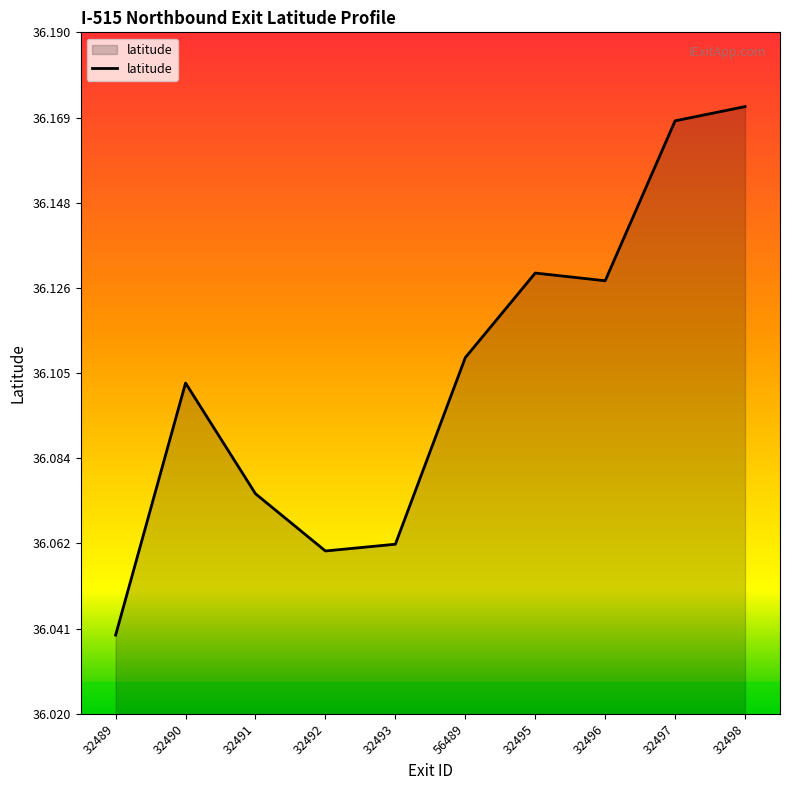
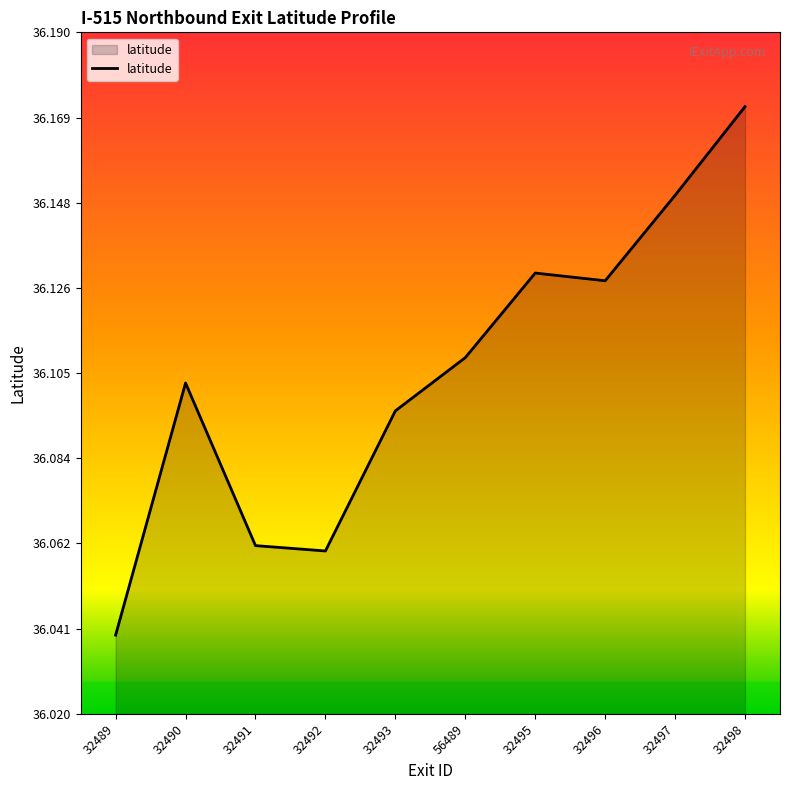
  {
    "32489": 36.040,
    "32490": 36.103,
-   "32491": 36.075,
+   "32491": 36.062,
    "32492": 36.061,
-   "32493": 36.062,
+   "32493": 36.096,
    "56489": 36.109,
    "32495": 36.130,
    "32496": 36.128,
-   "32497": 36.168,
+   "32497": 36.149,
    "32498": 36.171
  }
